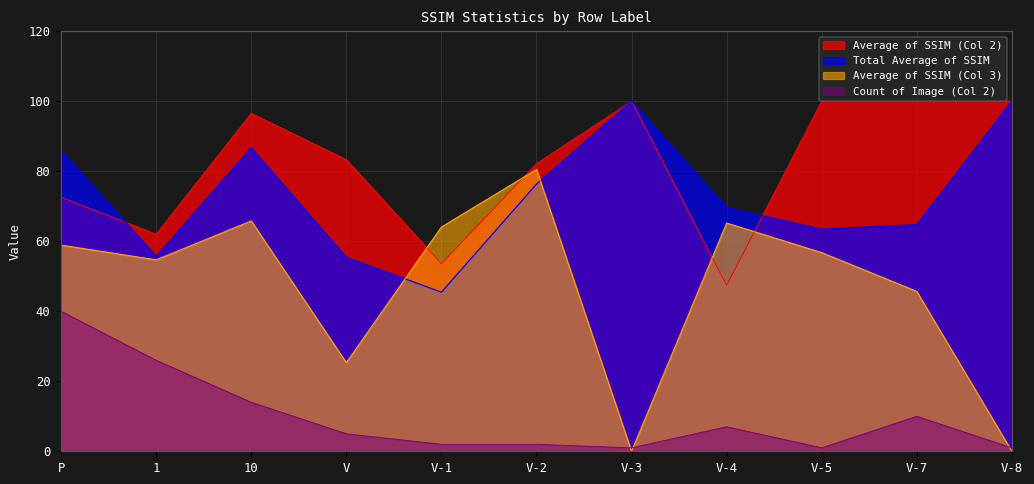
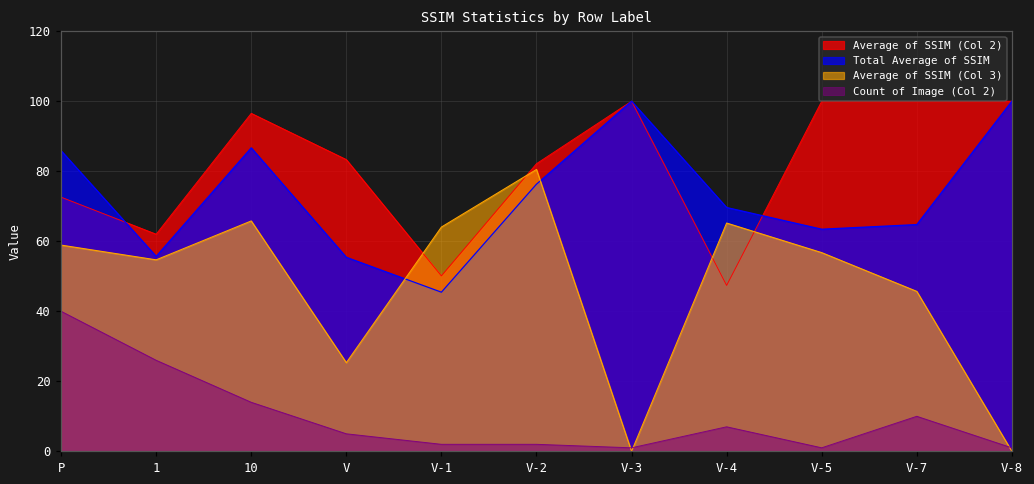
  {
    "Average of SSIM (Col 2)": {
      "P": 73,
      "1": 62,
      "10": 97,
      "V": 83,
-     "V-1": 54,
+     "V-1": 50,
      "V-2": 82,
      "V-4": 47
    },
    "Total Average of SSIM": {
      "P": 86,
      "1": 56,
      "10": 87,
      "V": 55,
      "V-1": 45,
      "V-2": 76,
      "V-4": 70,
      "V-5": 63,
      "V-7": 65
    },
    "Average of SSIM (Col 3)": {
      "P": 59,
      "1": 55,
      "10": 66,
      "V": 25,
      "V-1": 64,
      "V-2": 81,
      "V-3": 0,
      "V-4": 65,
      "V-5": 57,
      "V-7": 46,
      "V-8": 0
    },
    "Count of Image (Col 2)": {
      "P": 40,
      "1": 26,
      "10": 14,
      "V": 5,
      "V-1": 2,
      "V-2": 2,
      "V-3": 1,
      "V-4": 7,
      "V-5": 1,
      "V-7": 10,
      "V-8": 1
    }
  }
